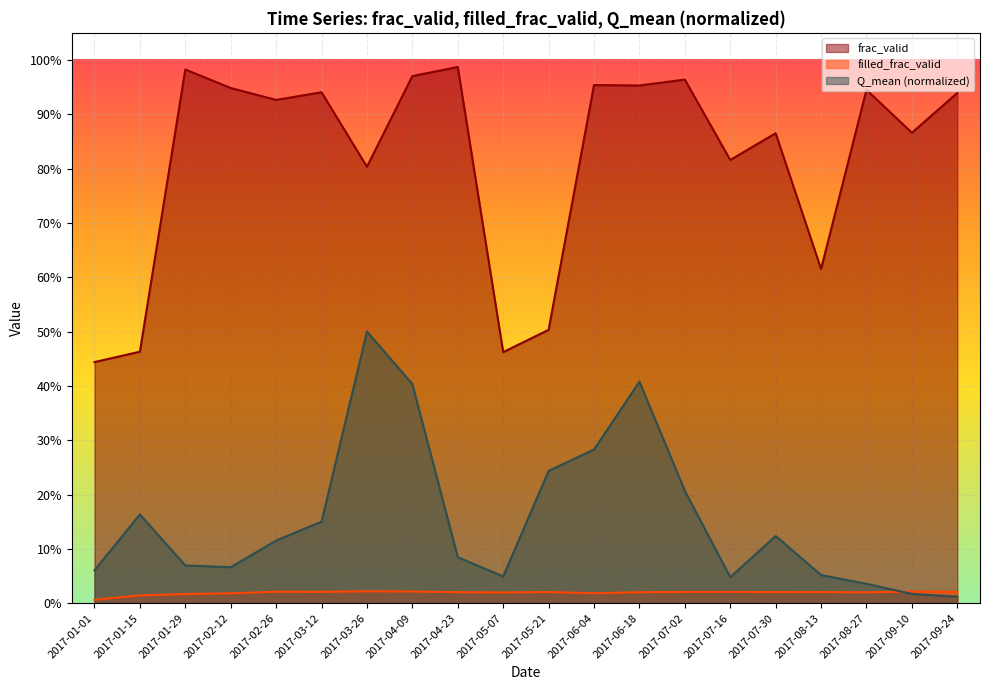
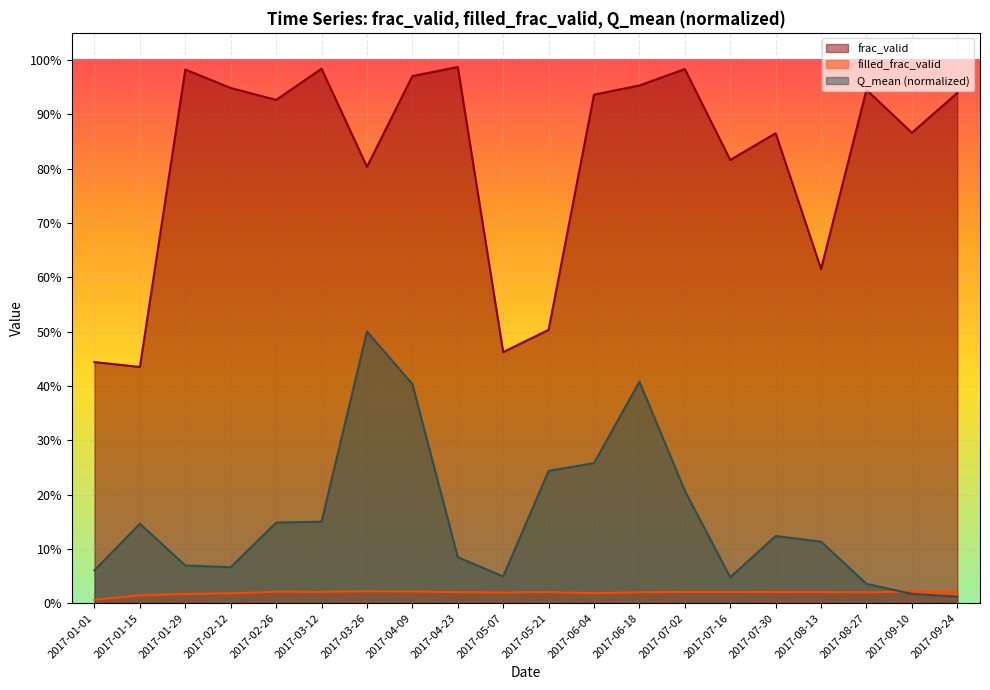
  {
    "frac_valid": {
      "2017-01-01": "44%",
-     "2017-01-15": "46%",
+     "2017-01-15": "43%",
      "2017-01-29": "98%",
      "2017-02-12": "95%",
      "2017-02-26": "93%",
-     "2017-03-12": "94%",
+     "2017-03-12": "98%",
      "2017-03-26": "80%",
      "2017-04-09": "97%",
      "2017-04-23": "99%",
      "2017-05-07": "46%",
      "2017-05-21": "50%",
-     "2017-06-04": "95%",
+     "2017-06-04": "94%",
      "2017-06-18": "95%",
-     "2017-07-02": "96%",
+     "2017-07-02": "98%",
      "2017-07-16": "82%",
      "2017-07-30": "87%",
      "2017-08-13": "62%",
      "2017-09-10": "87%",
      "2017-09-24": "94%"
    },
    "filled_frac_valid": {
      "2017-01-01": "1%",
      "2017-01-15": "1%",
      "2017-01-29": "2%",
      "2017-02-12": "2%",
      "2017-02-26": "2%",
      "2017-03-12": "2%",
      "2017-03-26": "2%",
      "2017-04-09": "2%",
      "2017-04-23": "2%",
      "2017-05-07": "2%",
      "2017-05-21": "2%",
      "2017-06-04": "2%",
      "2017-06-18": "2%",
      "2017-07-02": "2%",
      "2017-07-16": "2%",
      "2017-07-30": "2%",
      "2017-08-13": "2%",
      "2017-08-27": "2%",
      "2017-09-24": "2%"
    },
    "Q_mean (normalized)": {
      "2017-01-01": "6%",
-     "2017-01-15": "16%",
+     "2017-01-15": "15%",
      "2017-01-29": "7%",
      "2017-02-12": "7%",
-     "2017-02-26": "12%",
+     "2017-02-26": "15%",
      "2017-03-12": "15%",
      "2017-03-26": "50%",
      "2017-04-09": "40%",
      "2017-04-23": "8%",
      "2017-05-07": "5%",
      "2017-05-21": "24%",
-     "2017-06-04": "28%",
+     "2017-06-04": "26%",
      "2017-06-18": "41%",
      "2017-07-02": "21%",
      "2017-07-16": "5%",
      "2017-07-30": "12%",
-     "2017-08-13": "5%",
+     "2017-08-13": "11%",
      "2017-08-27": "4%",
      "2017-09-24": "1%"
    }
  }
